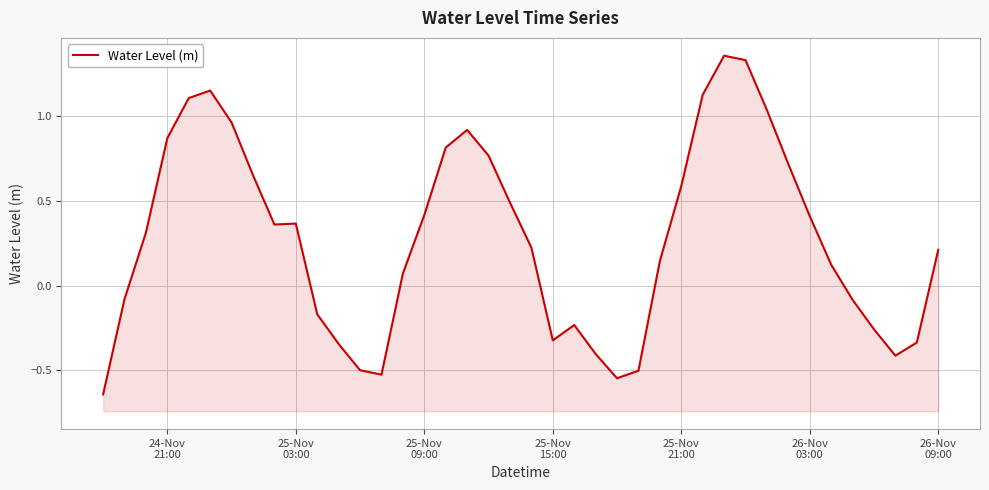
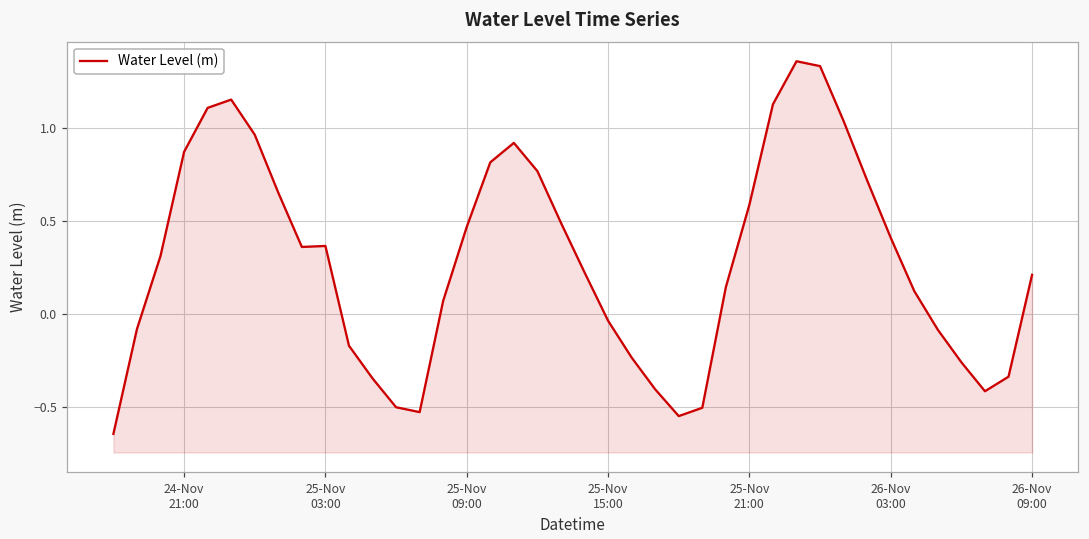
  {
    "24-Nov 21:00": 0.87,
    "25-Nov 03:00": 0.37,
-   "25-Nov 09:00": 0.42,
-   "25-Nov 15:00": -0.32,
+   "25-Nov 09:00": 0.47,
+   "25-Nov 15:00": -0.03,
    "25-Nov 21:00": 0.59,
    "26-Nov 03:00": 0.41,
    "26-Nov 09:00": 0.21
  }
